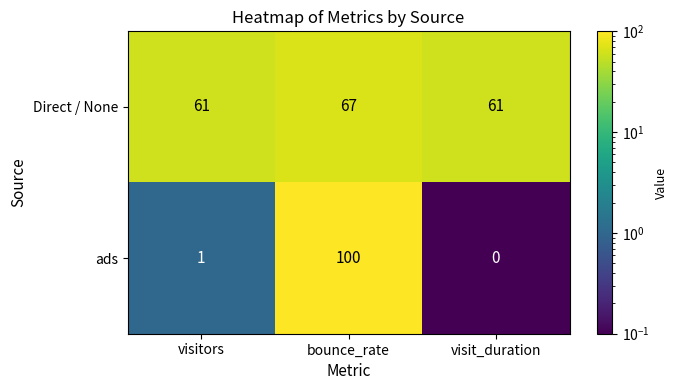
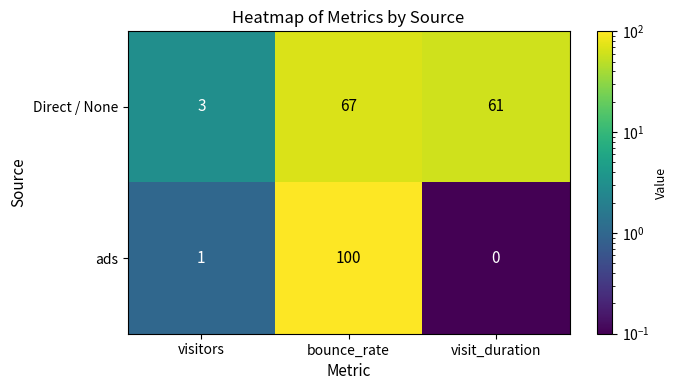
  {
    "Direct / None": {
-     "visitors": 61,
+     "visitors": 3,
      "bounce_rate": 67,
      "visit_duration": 61
    },
    "ads": {
      "visitors": 1,
      "bounce_rate": 100,
      "visit_duration": 0
    }
  }
